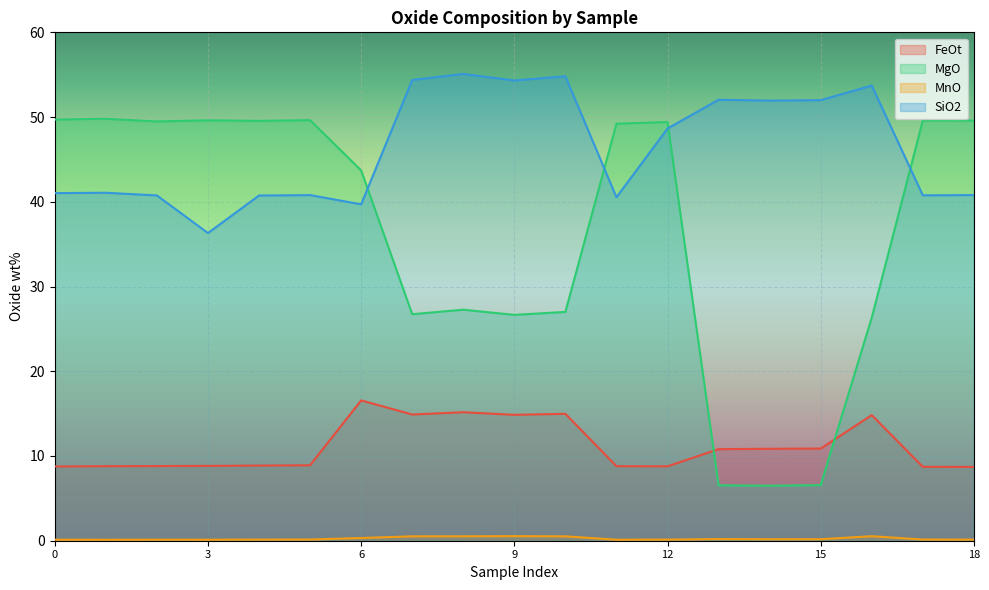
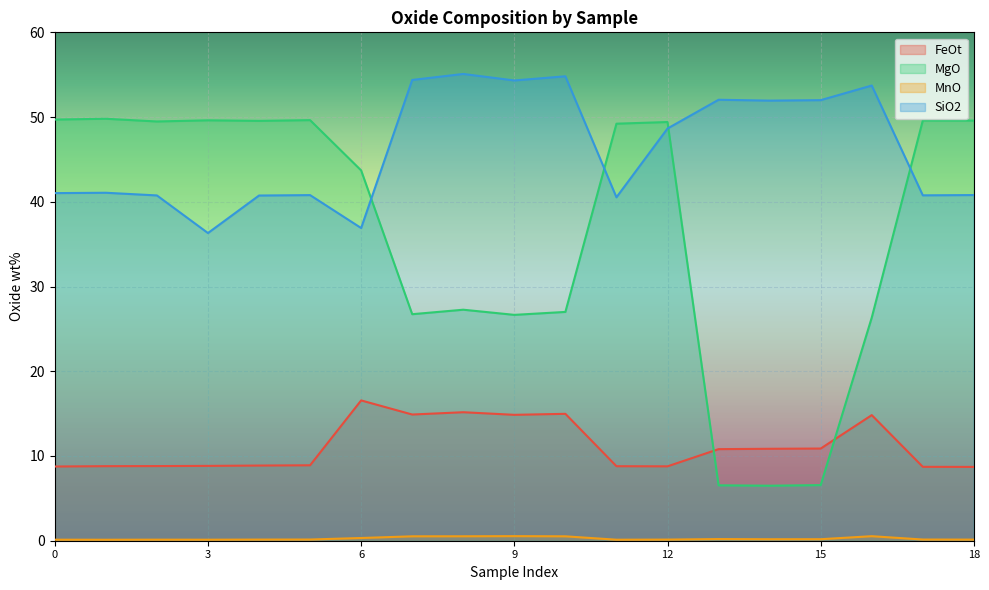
  {
    "MgO": {
      "0": 50,
      "3": 50,
      "6": 44,
      "9": 27,
      "12": 49,
      "15": 7,
      "18": 50
    },
    "SiO2": {
      "0": 41,
      "3": 36,
-     "6": 40,
+     "6": 37,
      "9": 54,
      "12": 49,
      "15": 52,
      "18": 41
    }
  }
